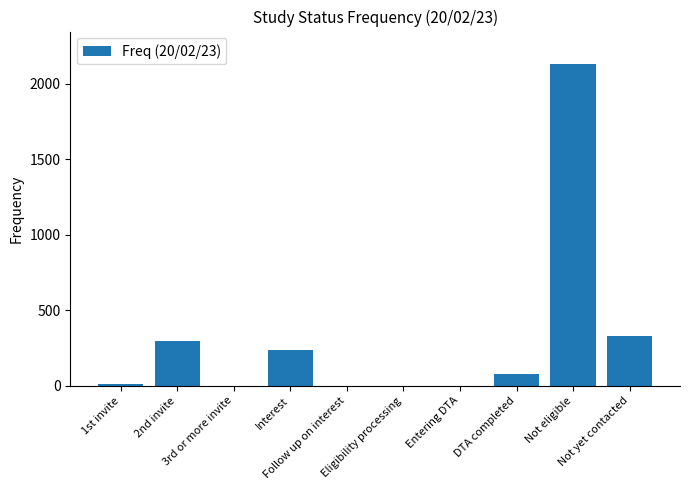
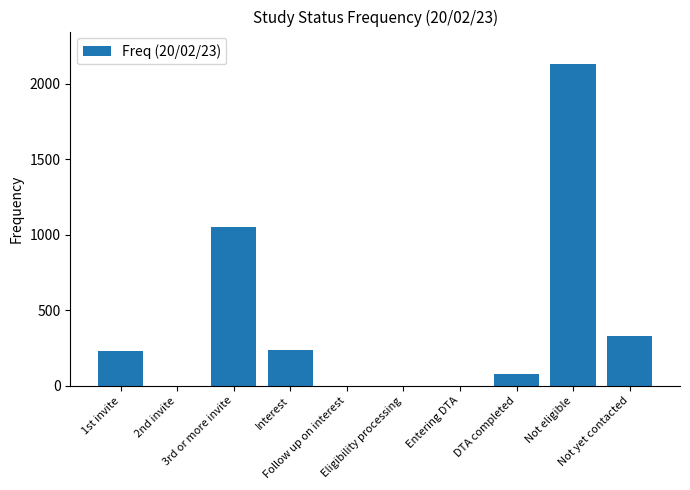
  {
-   "1st invite": 10,
-   "2nd invite": 290,
-   "3rd or more invite": 0,
+   "1st invite": 230,
+   "2nd invite": 0,
+   "3rd or more invite": 1060,
    "Interest": 240,
    "Follow up on interest": 0,
    "Eligibility processing": 0,
    "Entering DTA": 0,
    "DTA completed": 80,
    "Not eligible": 2130,
    "Not yet contacted": 330
  }
